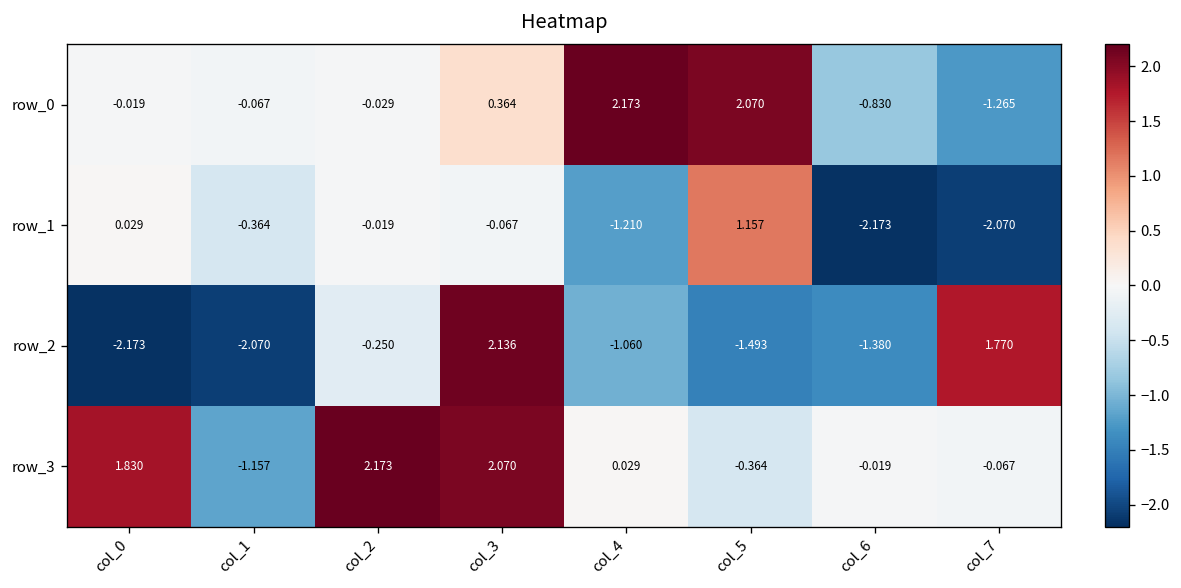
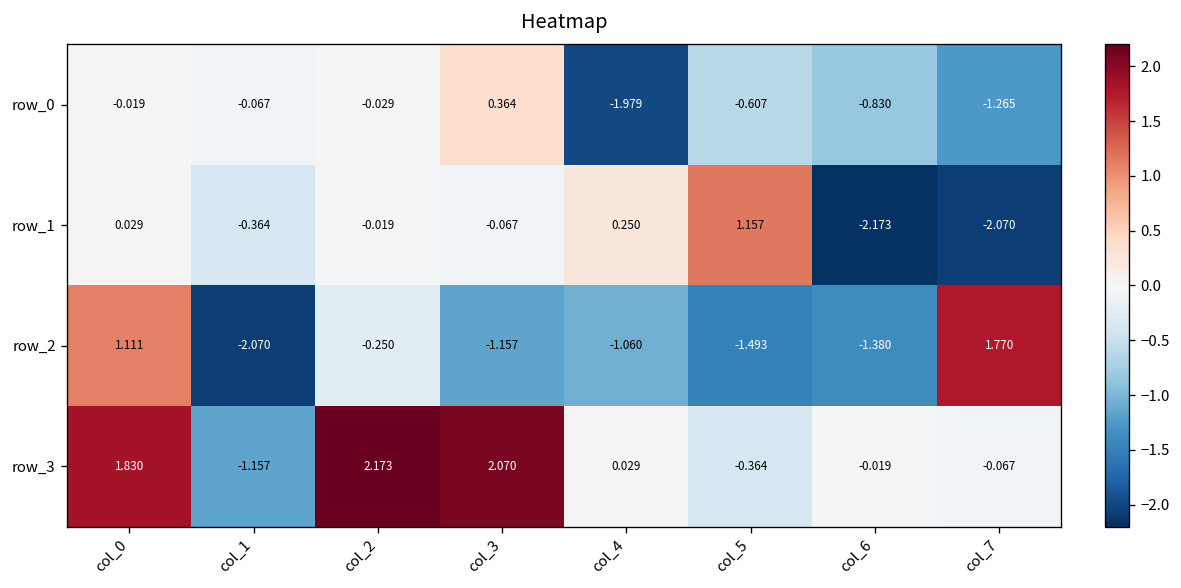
  {
    "row_0": {
      "col_0": -0.019,
      "col_1": -0.067,
      "col_2": -0.029,
      "col_3": 0.364,
-     "col_4": 2.173,
-     "col_5": 2.070,
+     "col_4": -1.979,
+     "col_5": -0.607,
      "col_6": -0.830,
      "col_7": -1.265
    },
    "row_1": {
      "col_0": 0.029,
      "col_1": -0.364,
      "col_2": -0.019,
      "col_3": -0.067,
-     "col_4": -1.210,
+     "col_4": 0.250,
      "col_5": 1.157,
      "col_6": -2.173,
      "col_7": -2.070
    },
    "row_2": {
-     "col_0": -2.173,
+     "col_0": 1.111,
      "col_1": -2.070,
      "col_2": -0.250,
-     "col_3": 2.136,
+     "col_3": -1.157,
      "col_4": -1.060,
      "col_5": -1.493,
      "col_6": -1.380,
      "col_7": 1.770
    },
    "row_3": {
      "col_0": 1.830,
      "col_1": -1.157,
      "col_2": 2.173,
      "col_3": 2.070,
      "col_4": 0.029,
      "col_5": -0.364,
      "col_6": -0.019,
      "col_7": -0.067
    }
  }
